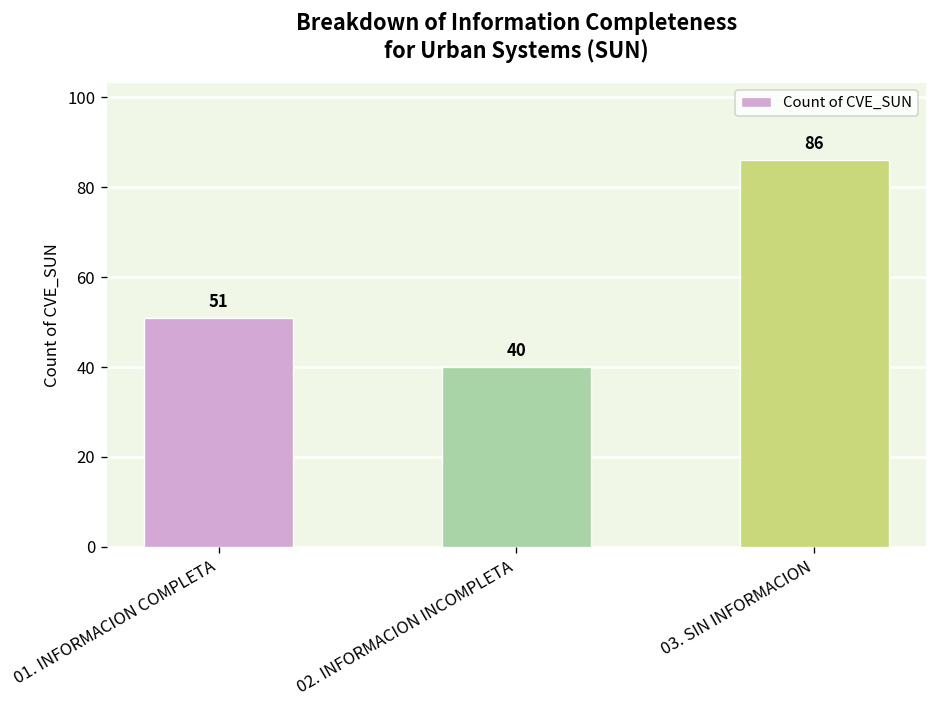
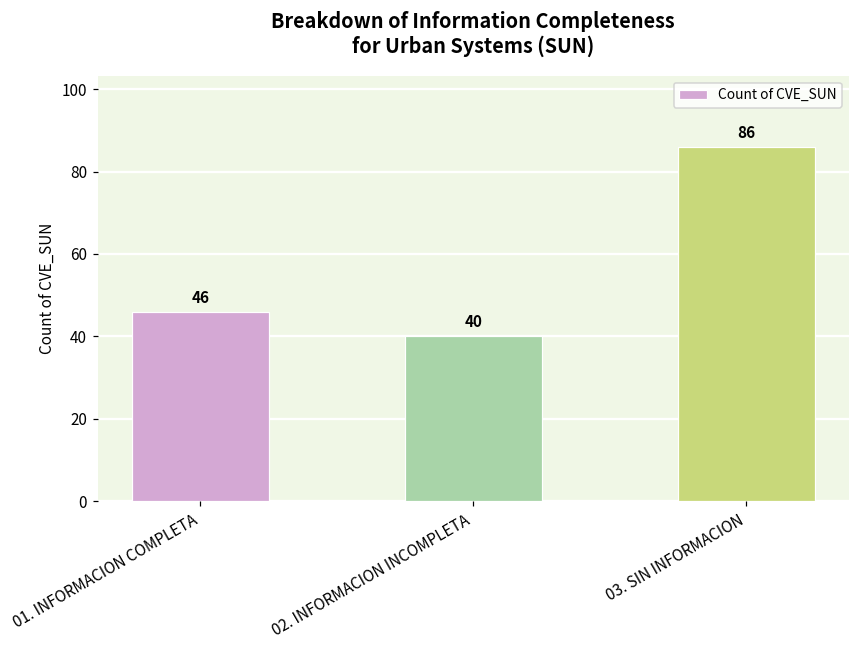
  {
-   "01. INFORMACION COMPLETA": 51,
+   "01. INFORMACION COMPLETA": 46,
    "02. INFORMACION INCOMPLETA": 40,
    "03. SIN INFORMACION": 86
  }
